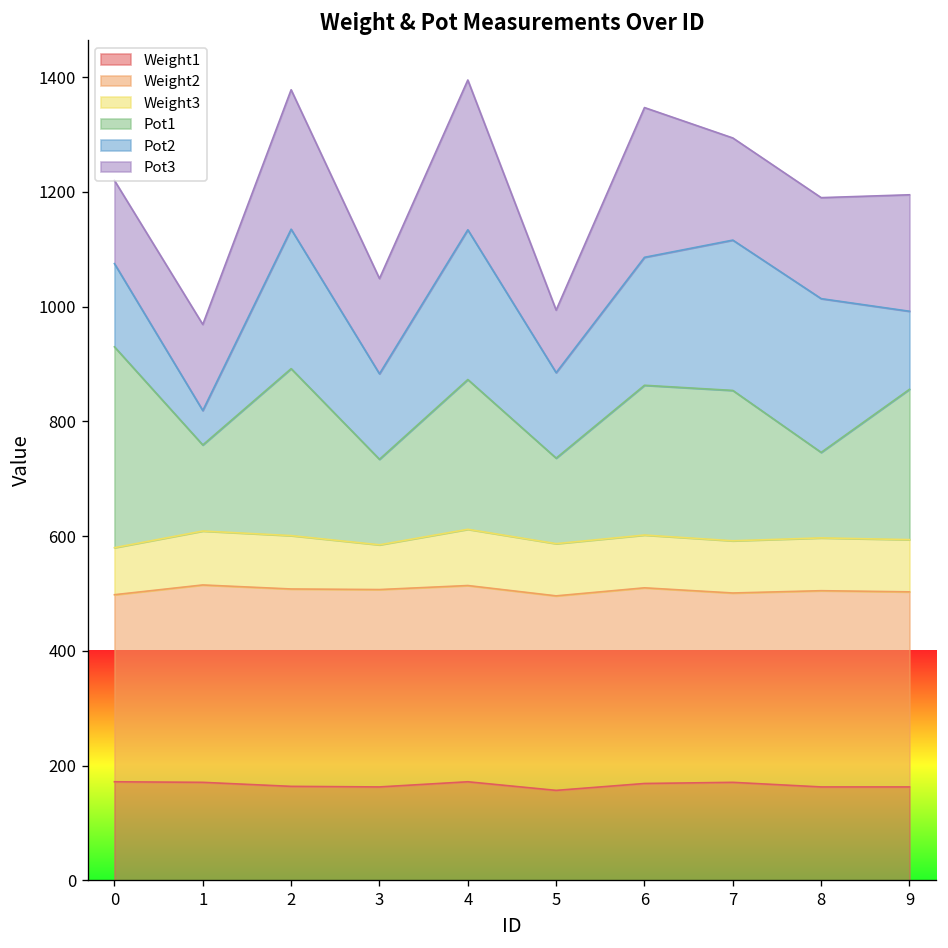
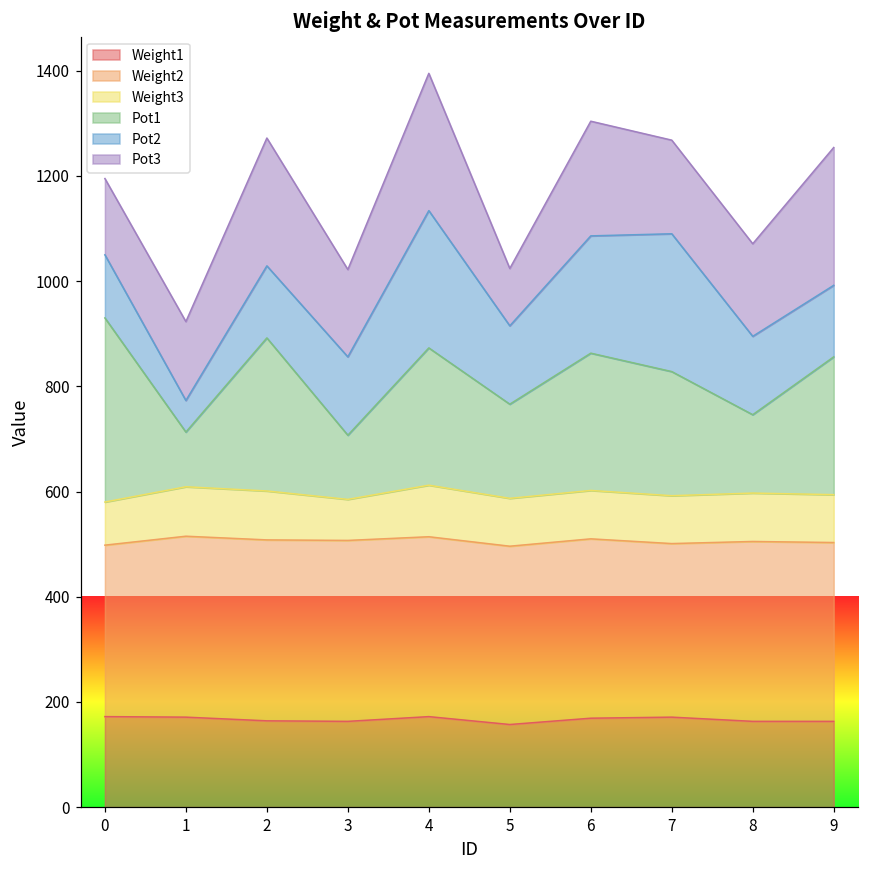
  {
    "Pot1": {
      "0": 350,
-     "1": 150,
+     "1": 100,
      "2": 290,
-     "3": 150,
+     "3": 120,
      "4": 260,
-     "5": 150,
+     "5": 180,
      "6": 260,
-     "7": 260,
+     "7": 240,
      "8": 150,
      "9": 260
    },
    "Pot2": {
-     "0": 150,
+     "0": 120,
      "1": 60,
-     "2": 240,
+     "2": 140,
      "3": 150,
      "4": 260,
      "5": 150,
      "6": 220,
      "7": 260,
-     "8": 270,
+     "8": 150,
      "9": 140
    },
    "Pot3": {
      "1": 150,
      "2": 240,
      "3": 170,
      "4": 260,
      "5": 110,
-     "6": 260,
+     "6": 220,
      "7": 180,
      "8": 180,
-     "9": 200
+     "9": 260
    }
  }
